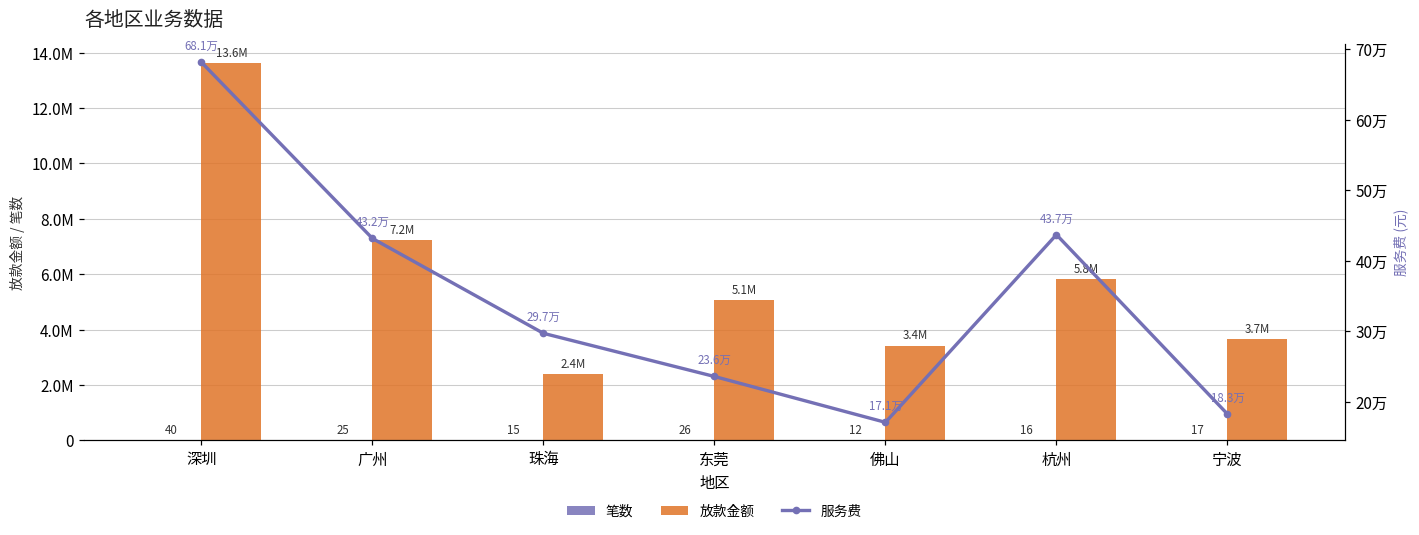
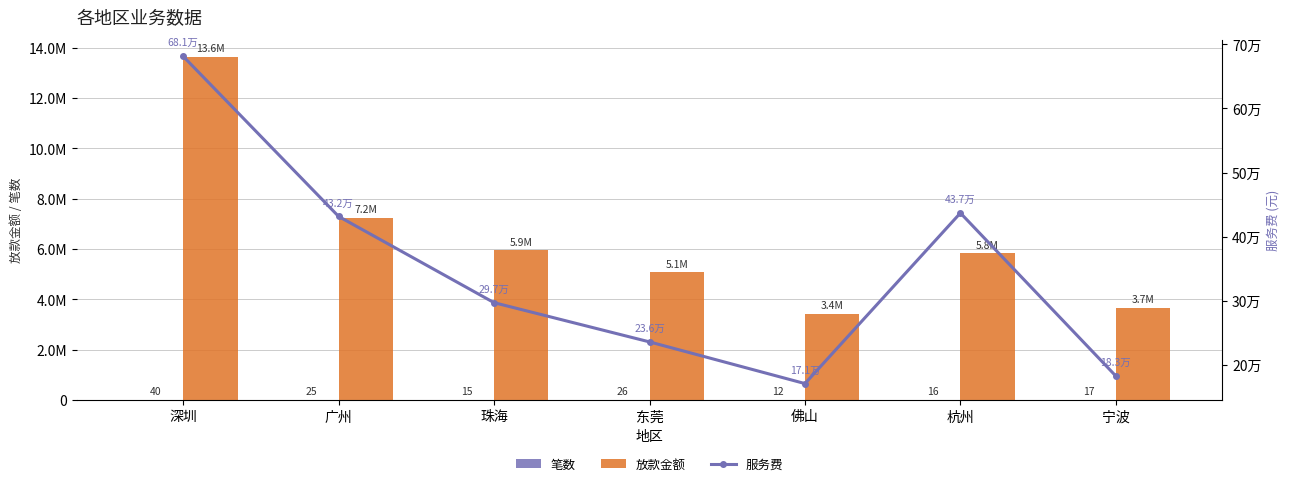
  {
    "放款金额": {
      "深圳": "13.6M",
      "广州": "7.2M",
-     "珠海": "2.4M",
+     "珠海": "5.9M",
      "东莞": "5.1M",
      "佛山": "3.4M",
      "杭州": "5.8M",
      "宁波": "3.7M"
    }
  }
